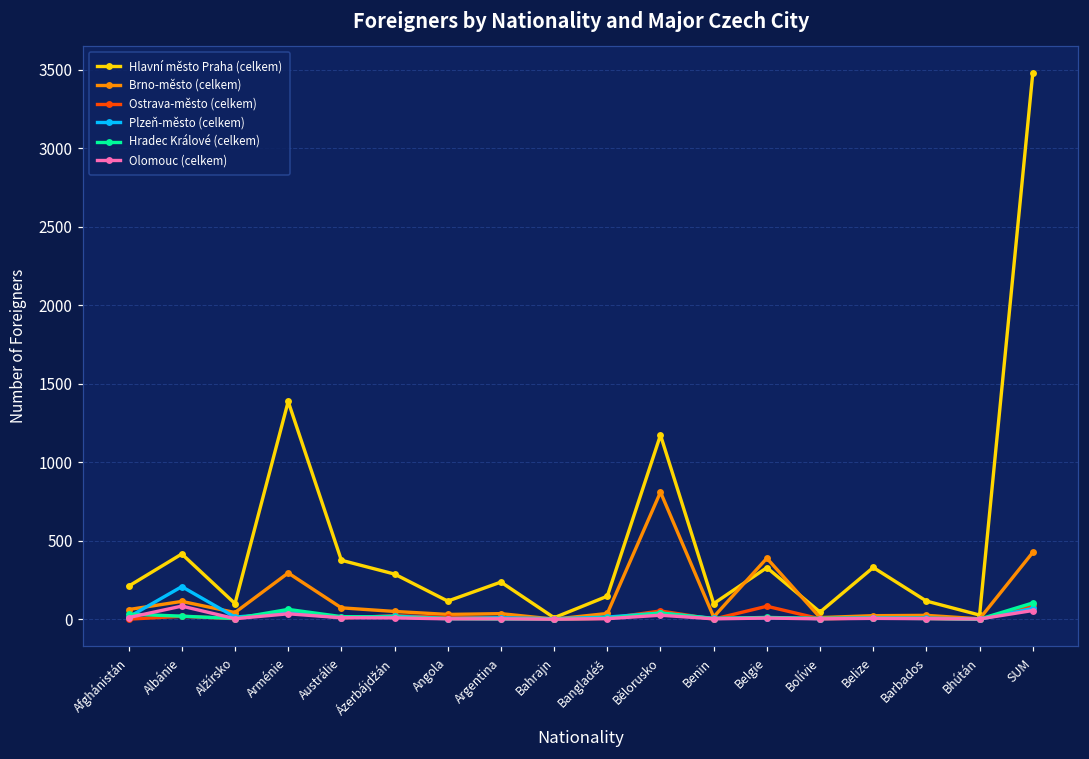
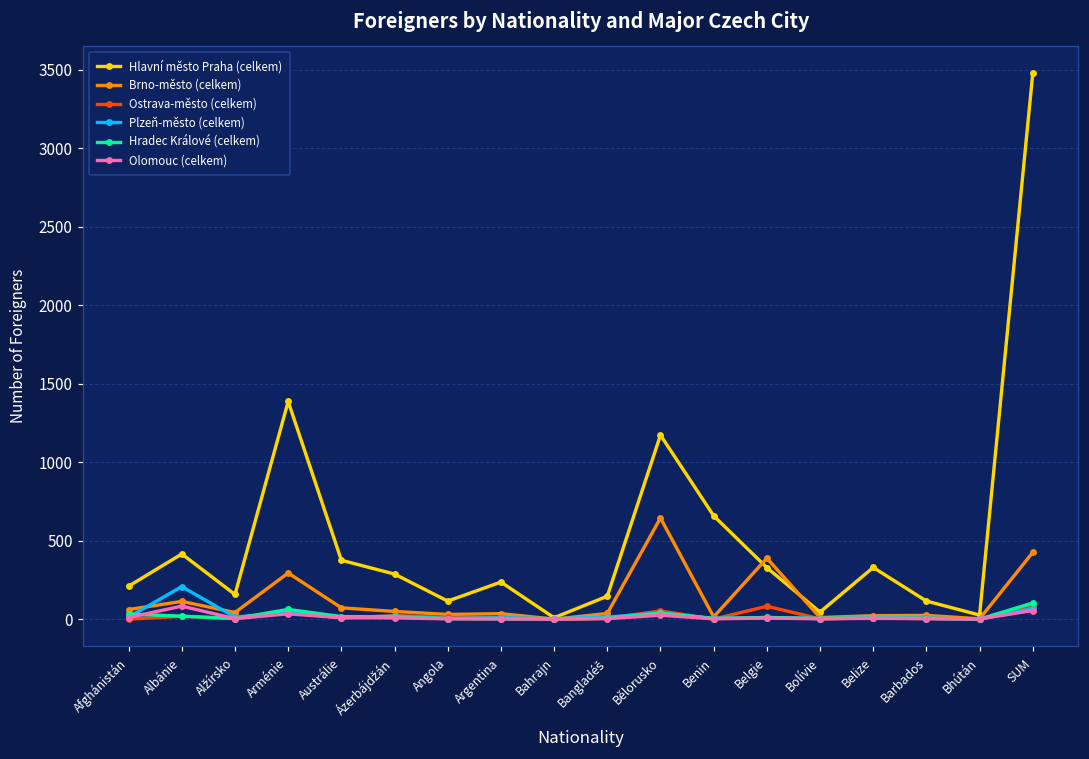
  {
    "Hlavní město Praha (celkem)": {
      "Afghánistán": 210,
      "Albánie": 420,
-     "Alžírsko": 100,
+     "Alžírsko": 160,
      "Arménie": 1390,
      "Austrálie": 380,
      "Ázerbájdžán": 290,
      "Angola": 120,
      "Argentina": 240,
      "Bangladéš": 150,
      "Bělorusko": 1170,
-     "Benin": 100,
+     "Benin": 660,
      "Belgie": 330,
      "Bolívie": 50,
      "Belize": 330,
      "Barbados": 120,
      "Bhútán": 30,
      "SUM": 3480
    },
    "Brno-město (celkem)": {
      "Afghánistán": 60,
      "Albánie": 110,
      "Alžírsko": 40,
      "Arménie": 290,
      "Austrálie": 70,
      "Ázerbájdžán": 50,
      "Angola": 30,
      "Argentina": 40,
      "Bangladéš": 40,
-     "Bělorusko": 810,
+     "Bělorusko": 640,
      "Belgie": 390,
      "SUM": 430
    },
    "Ostrava-město (celkem)": {
      "Belgie": 80
    },
    "Plzeň-město (celkem)": {
      "Albánie": 210
    },
    "Hradec Králové (celkem)": {
      "Afghánistán": 30
    },
    "Olomouc (celkem)": {
      "Albánie": 80
    }
  }
